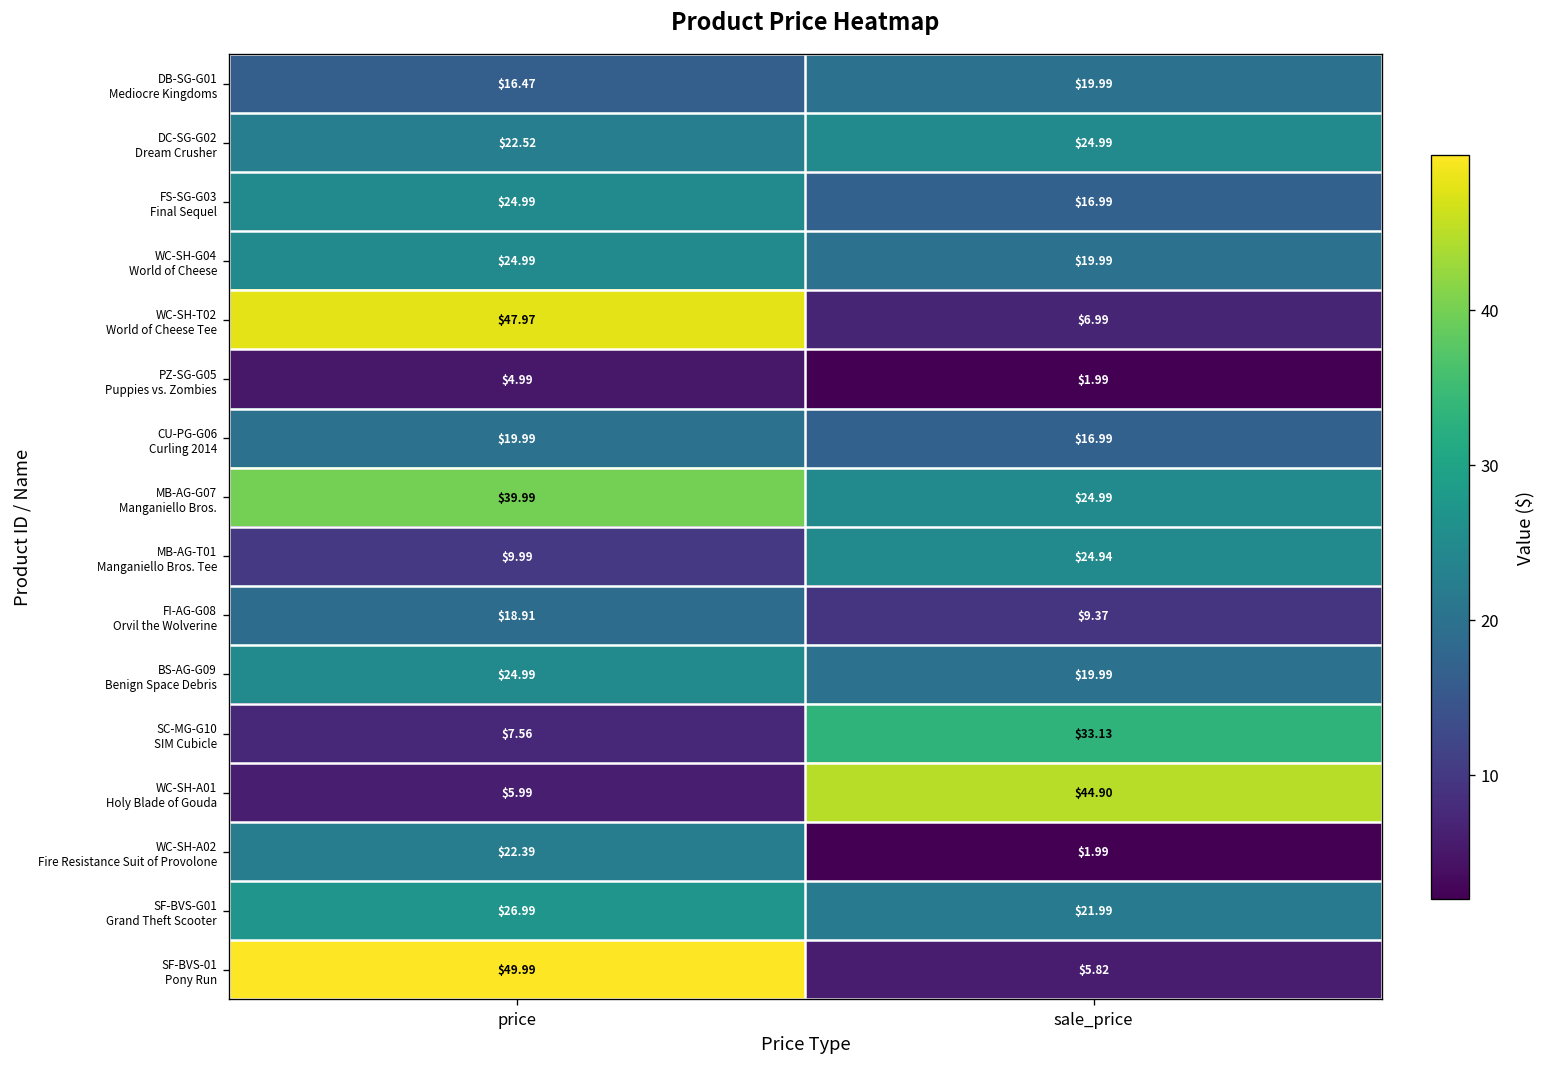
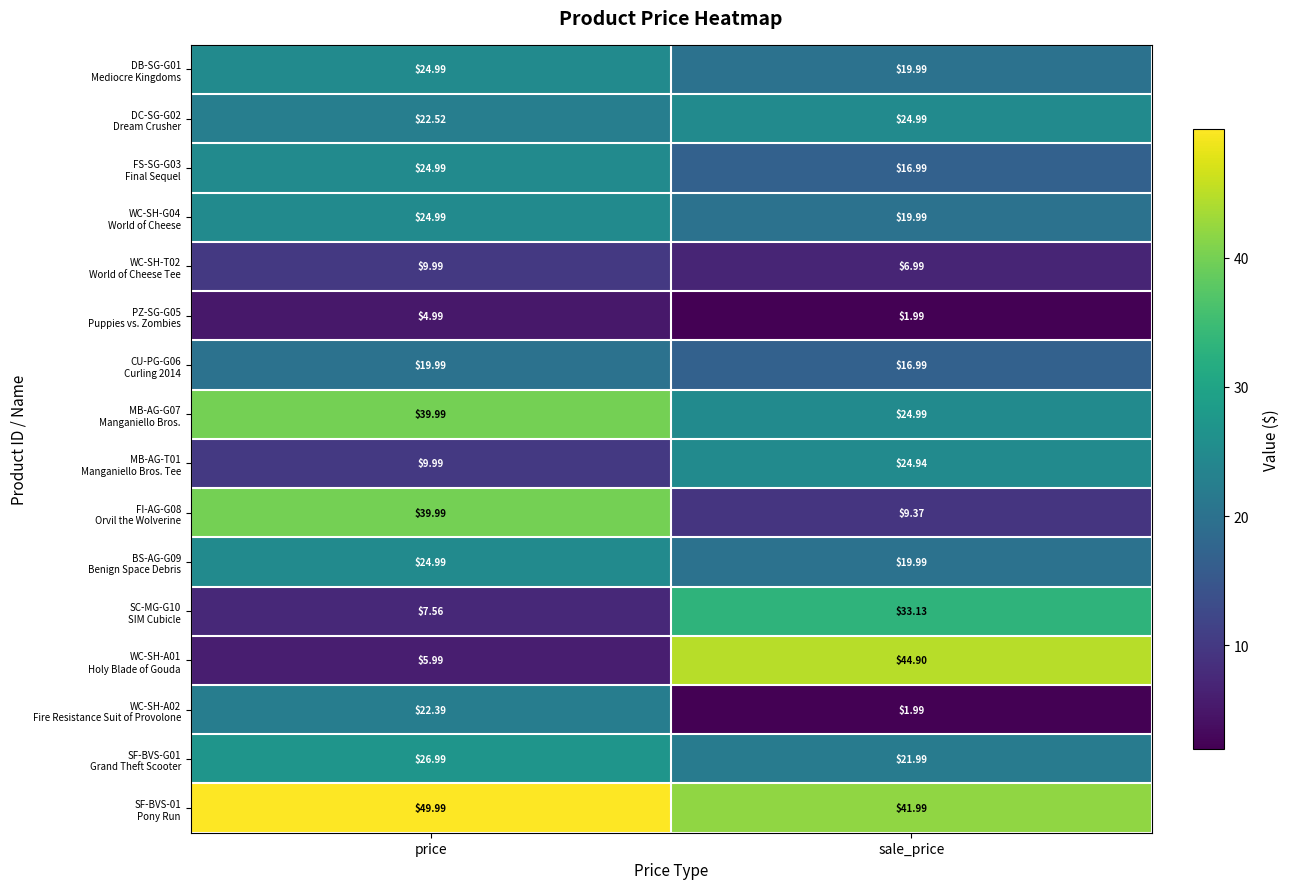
  {
    "DB-SG-G01 Mediocre Kingdoms": {
-     "price": "$16.47",
+     "price": "$24.99",
      "sale_price": "$19.99"
    },
    "DC-SG-G02 Dream Crusher": {
      "price": "$22.52",
      "sale_price": "$24.99"
    },
    "FS-SG-G03 Final Sequel": {
      "price": "$24.99",
      "sale_price": "$16.99"
    },
    "WC-SH-G04 World of Cheese": {
      "price": "$24.99",
      "sale_price": "$19.99"
    },
    "WC-SH-T02 World of Cheese Tee": {
-     "price": "$47.97",
+     "price": "$9.99",
      "sale_price": "$6.99"
    },
    "PZ-SG-G05 Puppies vs. Zombies": {
      "price": "$4.99",
      "sale_price": "$1.99"
    },
    "CU-PG-G06 Curling 2014": {
      "price": "$19.99",
      "sale_price": "$16.99"
    },
    "MB-AG-G07 Manganiello Bros.": {
      "price": "$39.99",
      "sale_price": "$24.99"
    },
    "MB-AG-T01 Manganiello Bros. Tee": {
      "price": "$9.99",
      "sale_price": "$24.94"
    },
    "FI-AG-G08 Orvil the Wolverine": {
-     "price": "$18.91",
+     "price": "$39.99",
      "sale_price": "$9.37"
    },
    "BS-AG-G09 Benign Space Debris": {
      "price": "$24.99",
      "sale_price": "$19.99"
    },
    "SC-MG-G10 SIM Cubicle": {
      "price": "$7.56",
      "sale_price": "$33.13"
    },
    "WC-SH-A01 Holy Blade of Gouda": {
      "price": "$5.99",
      "sale_price": "$44.90"
    },
    "WC-SH-A02 Fire Resistance Suit of Provolone": {
      "price": "$22.39",
      "sale_price": "$1.99"
    },
    "SF-BVS-G01 Grand Theft Scooter": {
      "price": "$26.99",
      "sale_price": "$21.99"
    },
    "SF-BVS-01 Pony Run": {
      "price": "$49.99",
-     "sale_price": "$5.82"
+     "sale_price": "$41.99"
    }
  }
